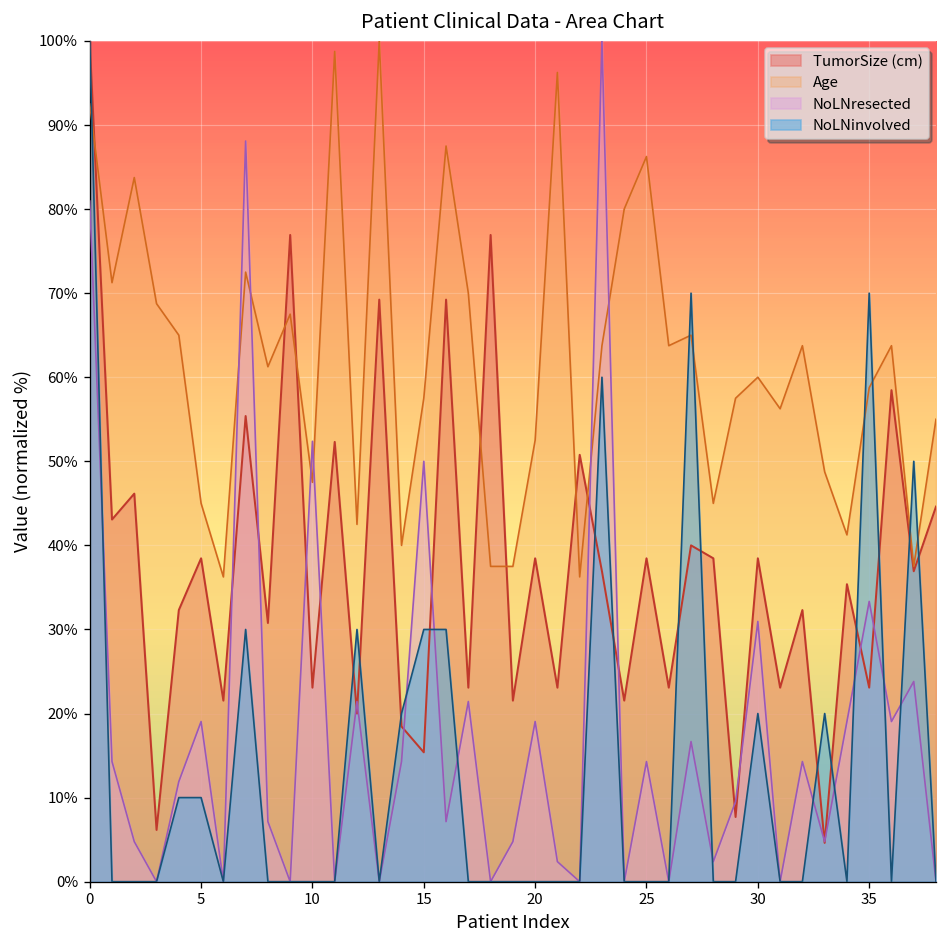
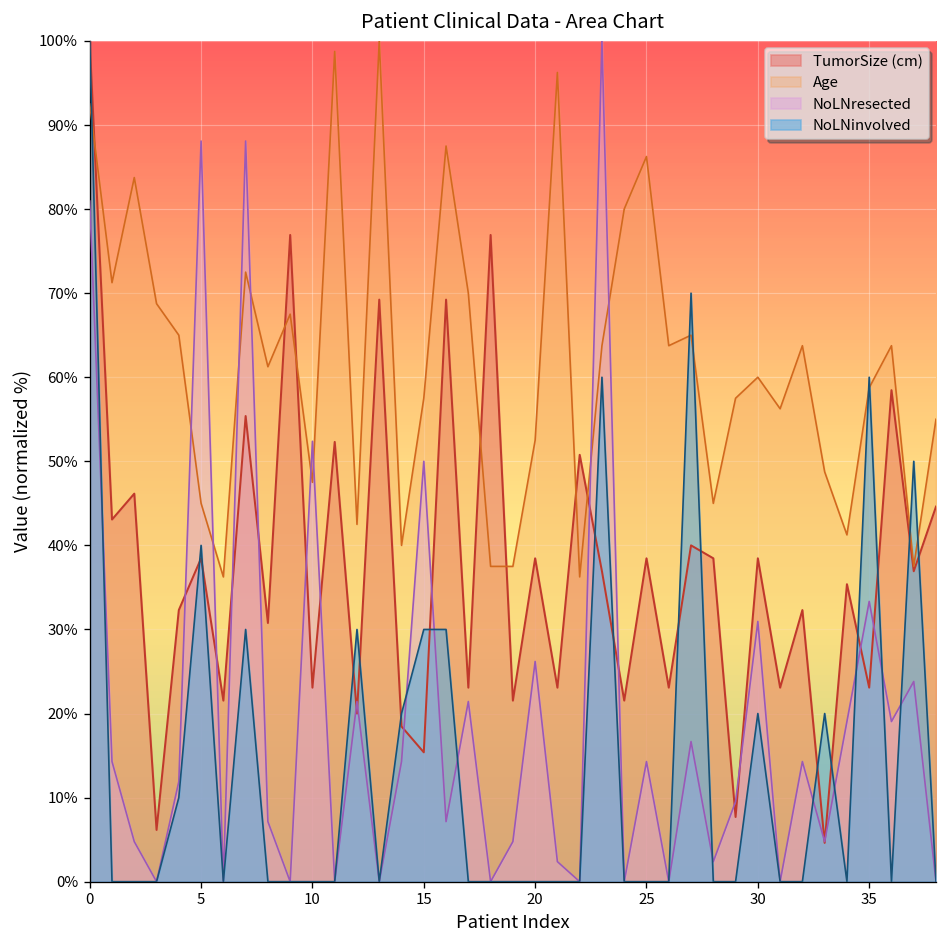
  {
    "NoLNresected": {
      "0": "81%",
-     "5": "19%",
+     "5": "88%",
      "10": "52%",
      "15": "50%",
-     "20": "19%",
+     "20": "26%",
      "25": "14%",
      "30": "31%",
      "35": "33%"
    },
    "NoLNinvolved": {
-     "5": "10%",
+     "5": "40%",
      "10": "0%",
      "15": "30%",
      "20": "0%",
      "25": "0%",
      "30": "20%",
-     "35": "70%"
+     "35": "60%"
    }
  }
